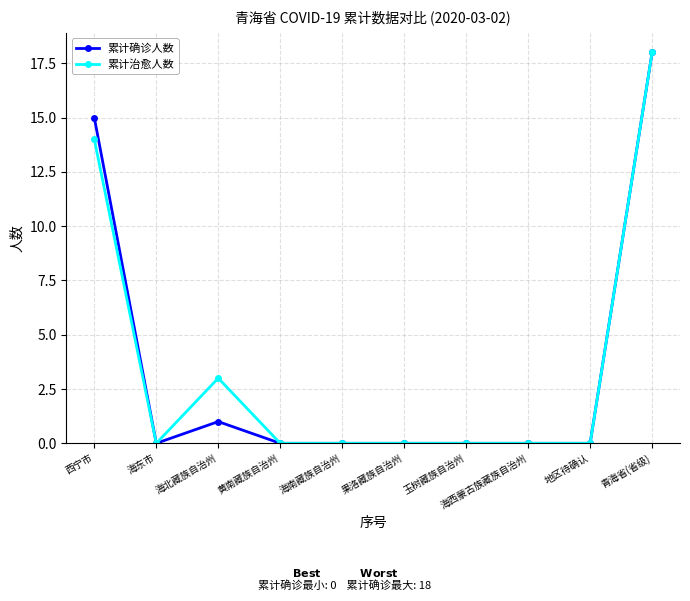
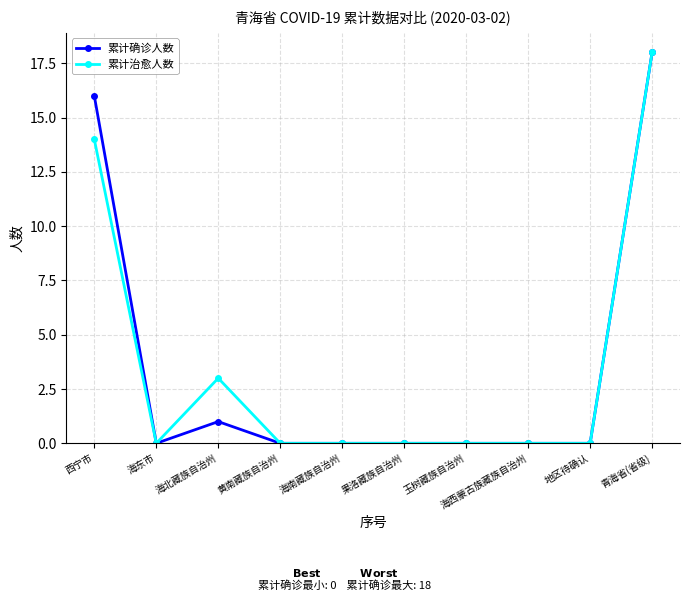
  {
    "累计确诊人数": {
-     "西宁市": 15,
+     "西宁市": 16,
      "海北藏族自治州": 1
    },
    "累计治愈人数": {
      "西宁市": 14,
      "海北藏族自治州": 3
    }
  }
